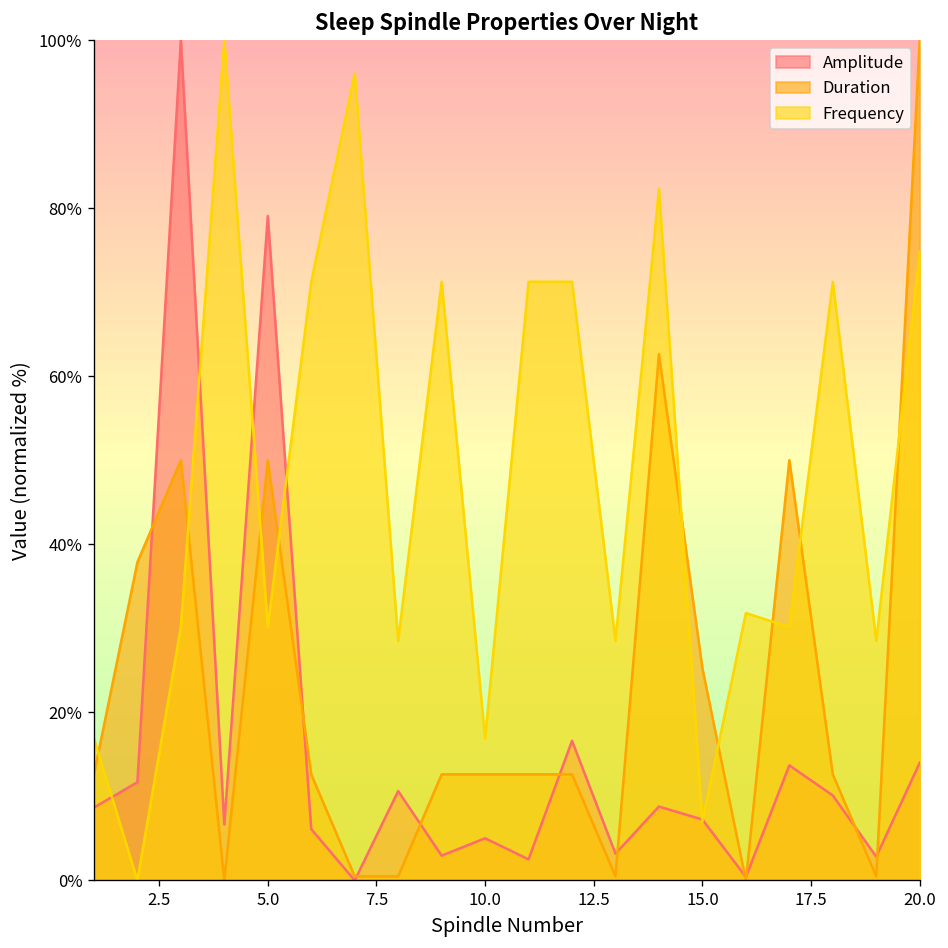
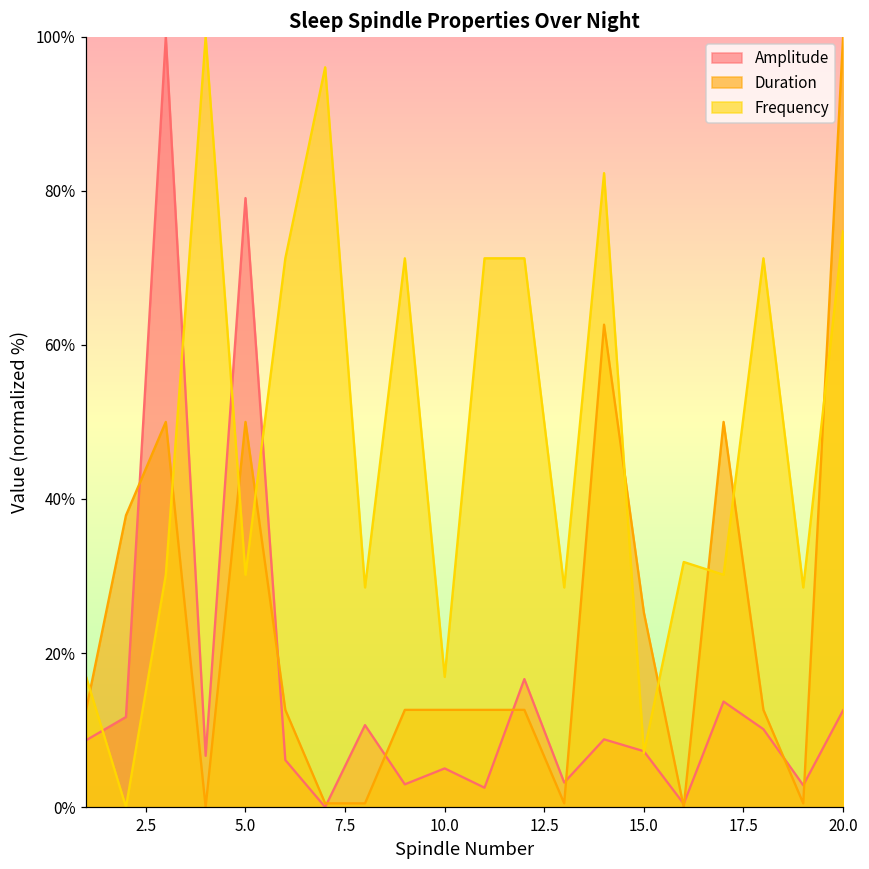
  {
    "Amplitude": {
      "5.0": "79%",
      "10.0": "5%",
-     "20.0": "14%"
+     "20.0": "13%"
    }
  }
